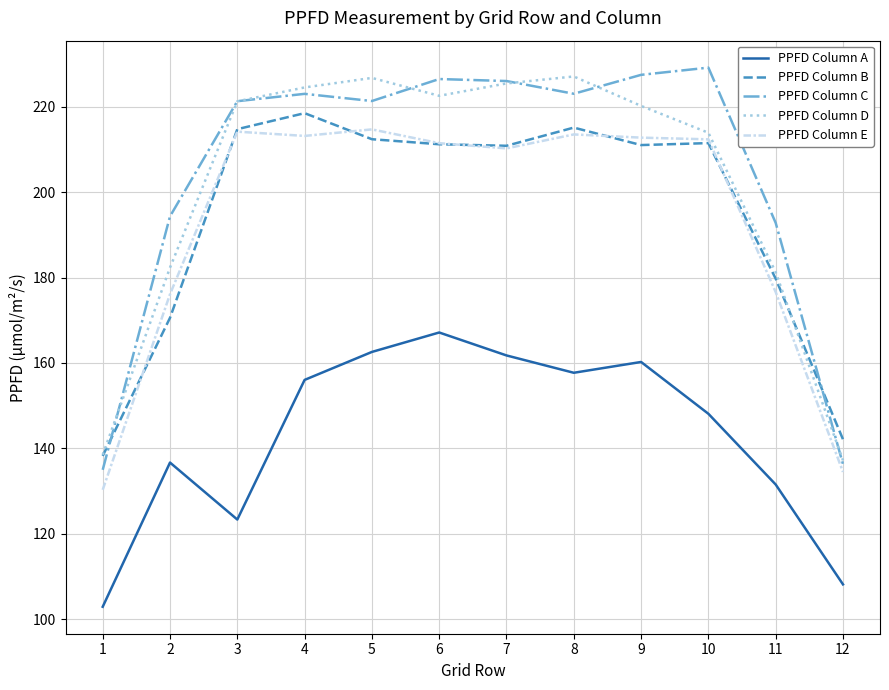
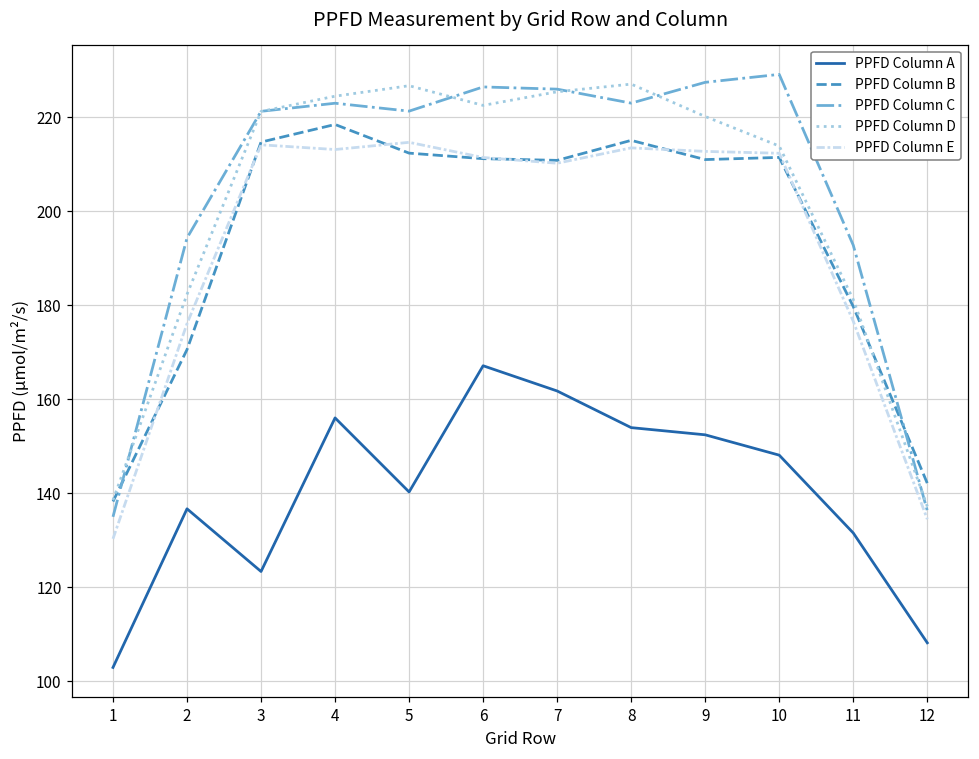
  {
    "PPFD Column A": {
      "1": 103,
      "2": 137,
      "3": 123,
      "4": 156,
-     "5": 163,
+     "5": 140,
      "6": 167,
      "7": 162,
-     "8": 158,
-     "9": 160,
+     "8": 154,
+     "9": 152,
      "10": 148,
      "11": 132,
      "12": 108
    }
  }
